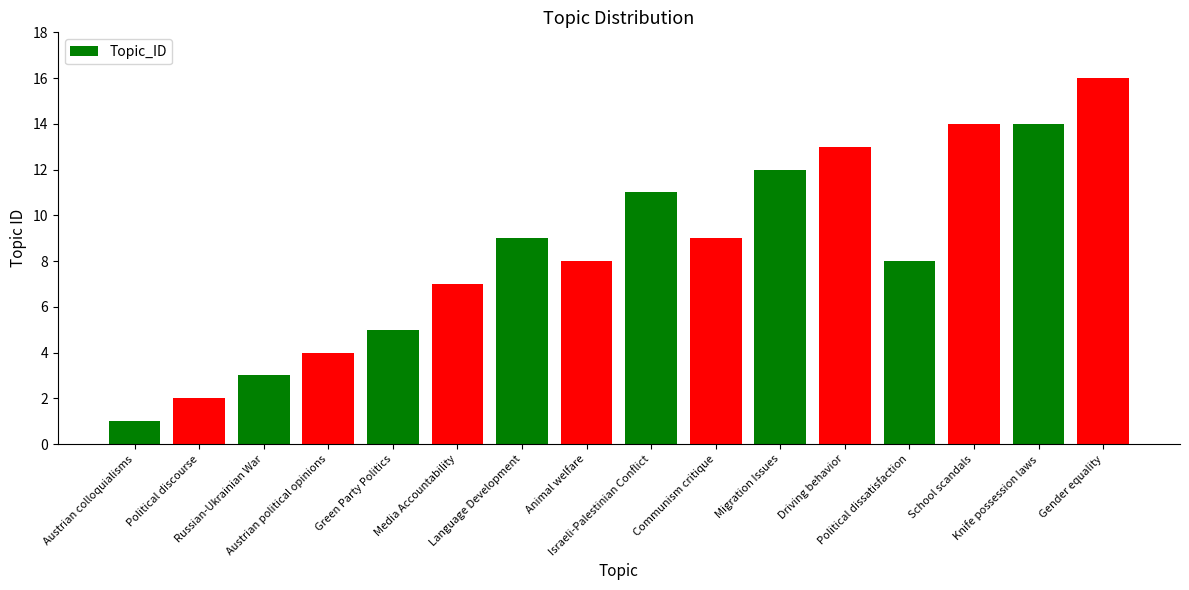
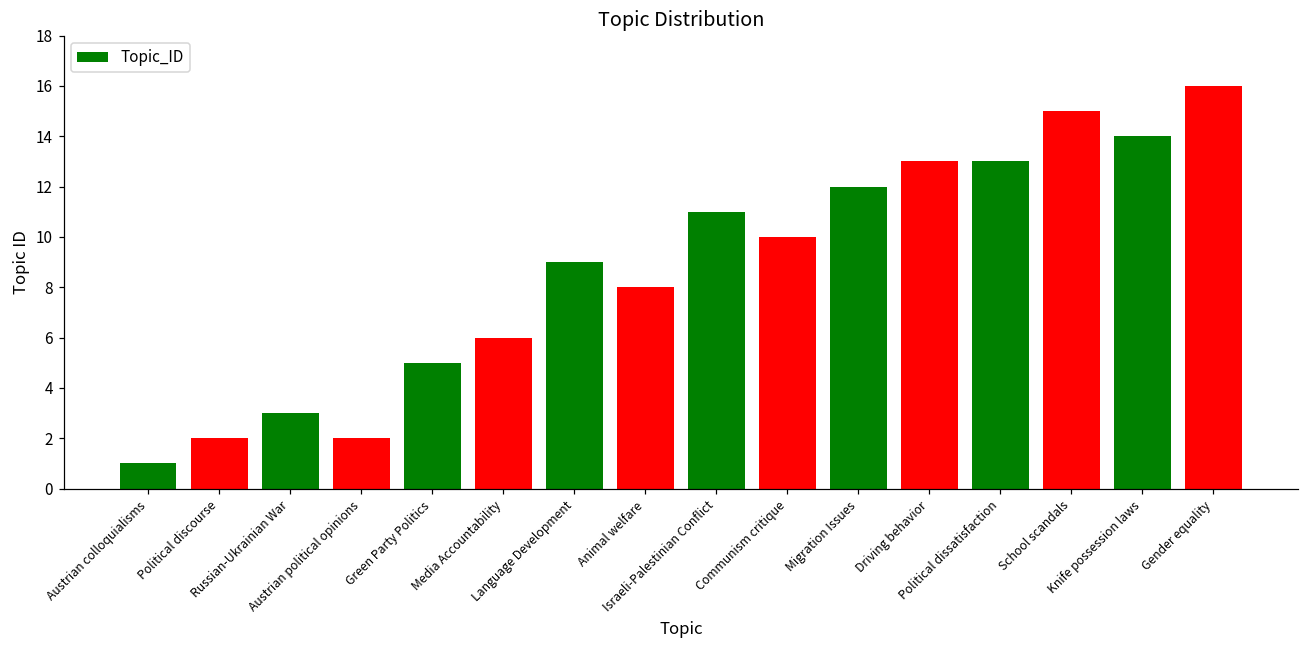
  {
    "Austrian colloquialisms": 1,
    "Political discourse": 2,
    "Russian-Ukrainian War": 3,
-   "Austrian political opinions": 4,
+   "Austrian political opinions": 2,
    "Green Party Politics": 5,
-   "Media Accountability": 7,
+   "Media Accountability": 6,
    "Language Development": 9,
    "Animal welfare": 8,
    "Israeli-Palestinian Conflict": 11,
-   "Communism critique": 9,
+   "Communism critique": 10,
    "Migration Issues": 12,
    "Driving behavior": 13,
-   "Political dissatisfaction": 8,
-   "School scandals": 14,
+   "Political dissatisfaction": 13,
+   "School scandals": 15,
    "Knife possession laws": 14,
    "Gender equality": 16
  }
